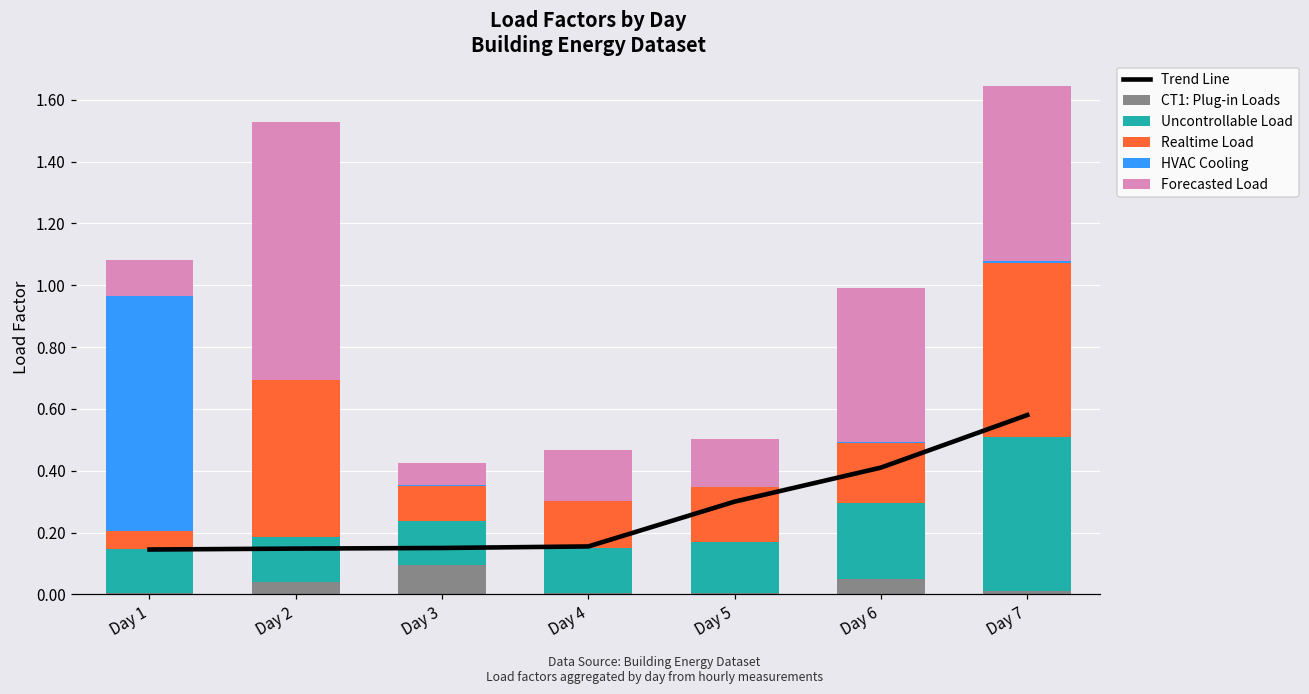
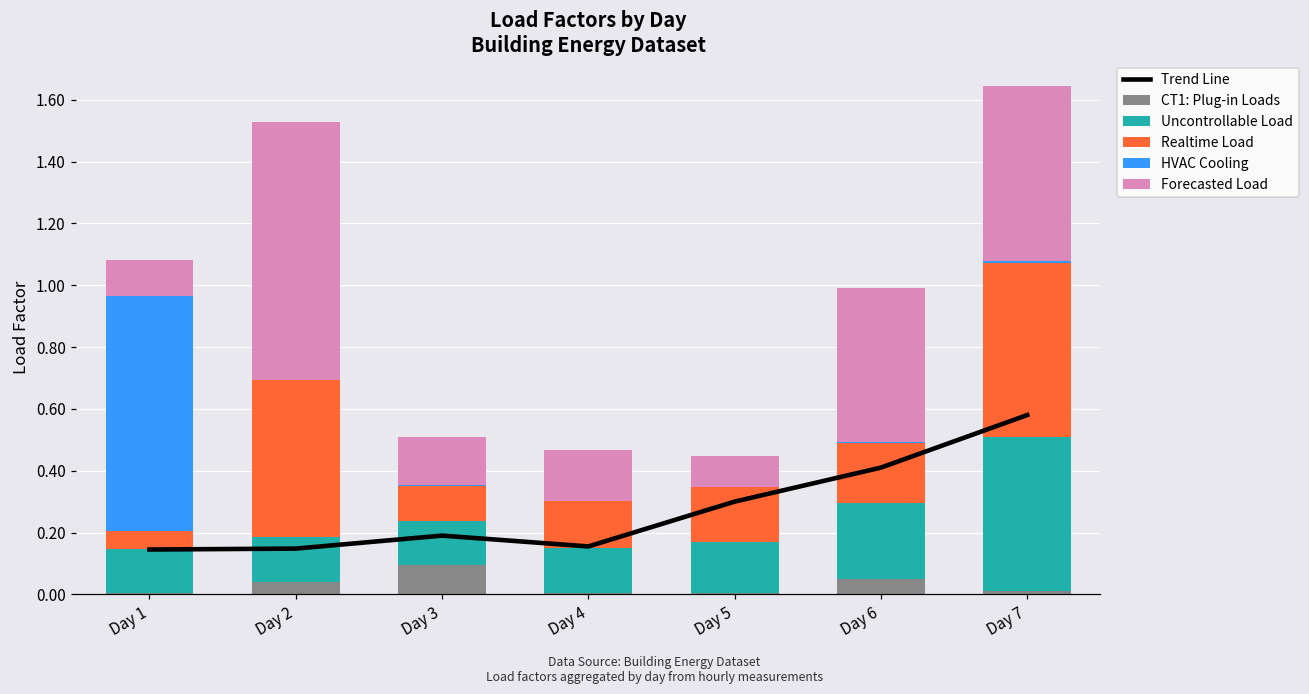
  {
    "Trend Line": {
      "Day 1": 0.15,
      "Day 2": 0.15,
-     "Day 3": 0.15,
+     "Day 3": 0.19,
      "Day 4": 0.16,
      "Day 5": 0.30,
      "Day 6": 0.41,
      "Day 7": 0.58
    },
    "CT1: Plug-in Loads": {
      "Day 2": 0.04,
      "Day 3": 0.09,
      "Day 6": 0.05,
      "Day 7": 0.01
    },
    "Uncontrollable Load": {
      "Day 1": 0.14,
      "Day 2": 0.14,
      "Day 3": 0.14,
      "Day 4": 0.15,
      "Day 5": 0.17,
      "Day 6": 0.25,
      "Day 7": 0.50
    },
    "Realtime Load": {
      "Day 1": 0.06,
      "Day 2": 0.51,
      "Day 3": 0.11,
      "Day 4": 0.15,
      "Day 5": 0.18,
      "Day 6": 0.20,
      "Day 7": 0.56
    },
    "HVAC Cooling": {
      "Day 1": 0.76
    },
    "Forecasted Load": {
      "Day 1": 0.12,
      "Day 2": 0.84,
-     "Day 3": 0.07,
+     "Day 3": 0.16,
      "Day 4": 0.17,
-     "Day 5": 0.16,
+     "Day 5": 0.10,
      "Day 6": 0.50,
      "Day 7": 0.57
    }
  }
